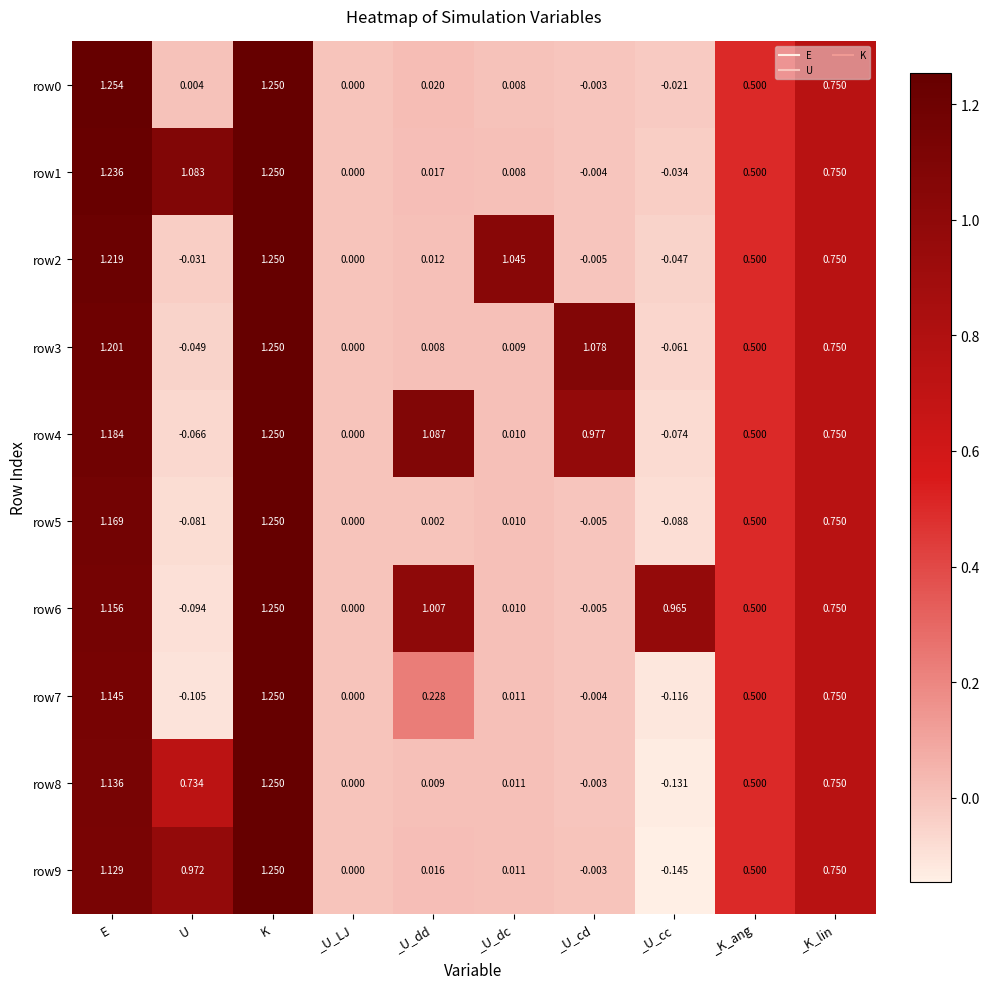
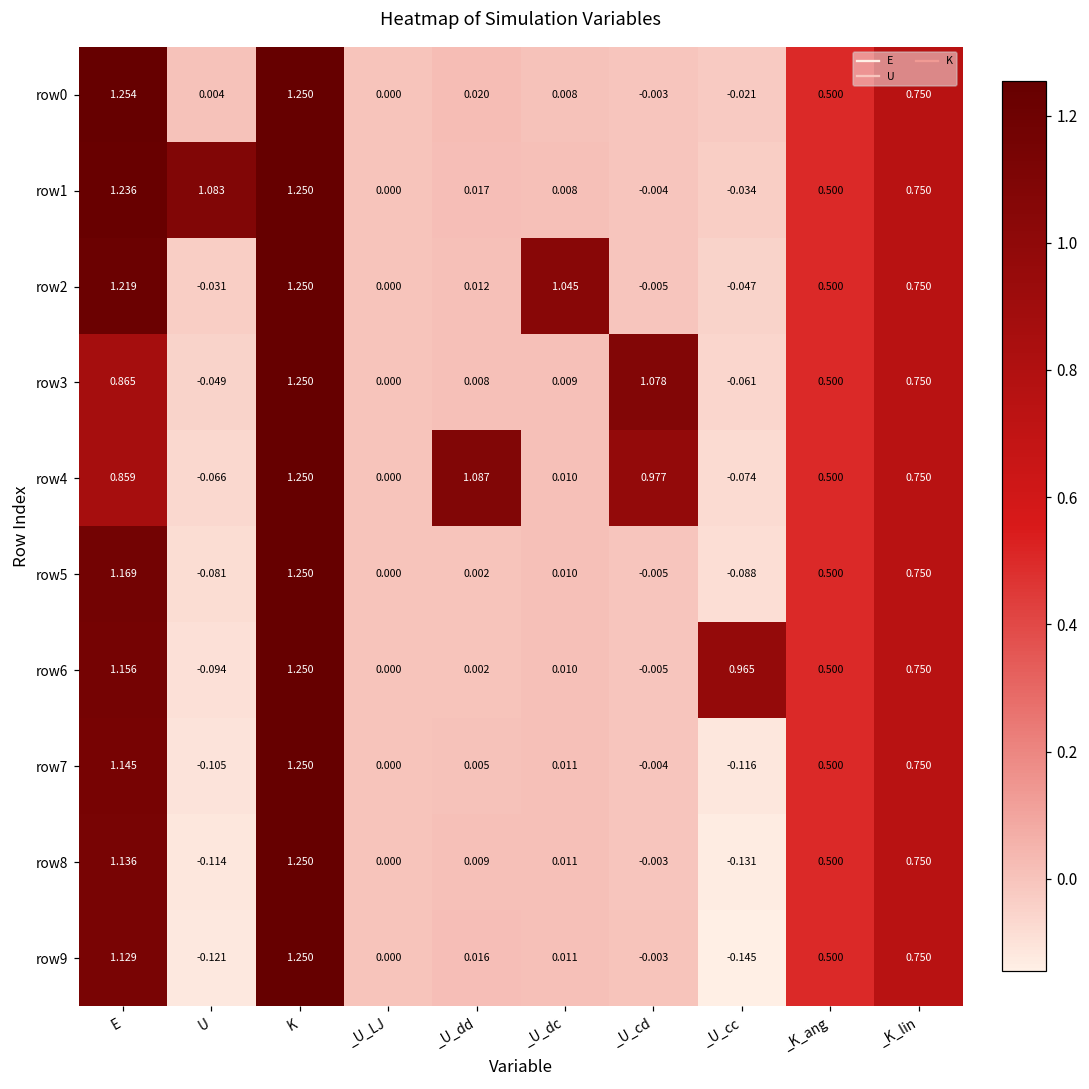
  {
    "row0": {
      "E": 1.254,
      "U": 0.004,
      "K": 1.250,
      "_U_LJ": 0.000,
      "_U_dd": 0.020,
      "_U_dc": 0.008,
      "_U_cd": -0.003,
      "_U_cc": -0.021,
      "_K_ang": 0.500,
      "_K_lin": 0.750
    },
    "row1": {
      "E": 1.236,
      "U": 1.083,
      "K": 1.250,
      "_U_LJ": 0.000,
      "_U_dd": 0.017,
      "_U_dc": 0.008,
      "_U_cd": -0.004,
      "_U_cc": -0.034,
      "_K_ang": 0.500,
      "_K_lin": 0.750
    },
    "row2": {
      "E": 1.219,
      "U": -0.031,
      "K": 1.250,
      "_U_LJ": 0.000,
      "_U_dd": 0.012,
      "_U_dc": 1.045,
      "_U_cd": -0.005,
      "_U_cc": -0.047,
      "_K_ang": 0.500,
      "_K_lin": 0.750
    },
    "row3": {
-     "E": 1.201,
+     "E": 0.865,
      "U": -0.049,
      "K": 1.250,
      "_U_LJ": 0.000,
      "_U_dd": 0.008,
      "_U_dc": 0.009,
      "_U_cd": 1.078,
      "_U_cc": -0.061,
      "_K_ang": 0.500,
      "_K_lin": 0.750
    },
    "row4": {
-     "E": 1.184,
+     "E": 0.859,
      "U": -0.066,
      "K": 1.250,
      "_U_LJ": 0.000,
      "_U_dd": 1.087,
      "_U_dc": 0.010,
      "_U_cd": 0.977,
      "_U_cc": -0.074,
      "_K_ang": 0.500,
      "_K_lin": 0.750
    },
    "row5": {
      "E": 1.169,
      "U": -0.081,
      "K": 1.250,
      "_U_LJ": 0.000,
      "_U_dd": 0.002,
      "_U_dc": 0.010,
      "_U_cd": -0.005,
      "_U_cc": -0.088,
      "_K_ang": 0.500,
      "_K_lin": 0.750
    },
    "row6": {
      "E": 1.156,
      "U": -0.094,
      "K": 1.250,
      "_U_LJ": 0.000,
-     "_U_dd": 1.007,
+     "_U_dd": 0.002,
      "_U_dc": 0.010,
      "_U_cd": -0.005,
      "_U_cc": 0.965,
      "_K_ang": 0.500,
      "_K_lin": 0.750
    },
    "row7": {
      "E": 1.145,
      "U": -0.105,
      "K": 1.250,
      "_U_LJ": 0.000,
-     "_U_dd": 0.228,
+     "_U_dd": 0.005,
      "_U_dc": 0.011,
      "_U_cd": -0.004,
      "_U_cc": -0.116,
      "_K_ang": 0.500,
      "_K_lin": 0.750
    },
    "row8": {
      "E": 1.136,
-     "U": 0.734,
+     "U": -0.114,
      "K": 1.250,
      "_U_LJ": 0.000,
      "_U_dd": 0.009,
      "_U_dc": 0.011,
      "_U_cd": -0.003,
      "_U_cc": -0.131,
      "_K_ang": 0.500,
      "_K_lin": 0.750
    },
    "row9": {
      "E": 1.129,
-     "U": 0.972,
+     "U": -0.121,
      "K": 1.250,
      "_U_LJ": 0.000,
      "_U_dd": 0.016,
      "_U_dc": 0.011,
      "_U_cd": -0.003,
      "_U_cc": -0.145,
      "_K_ang": 0.500,
      "_K_lin": 0.750
    }
  }
